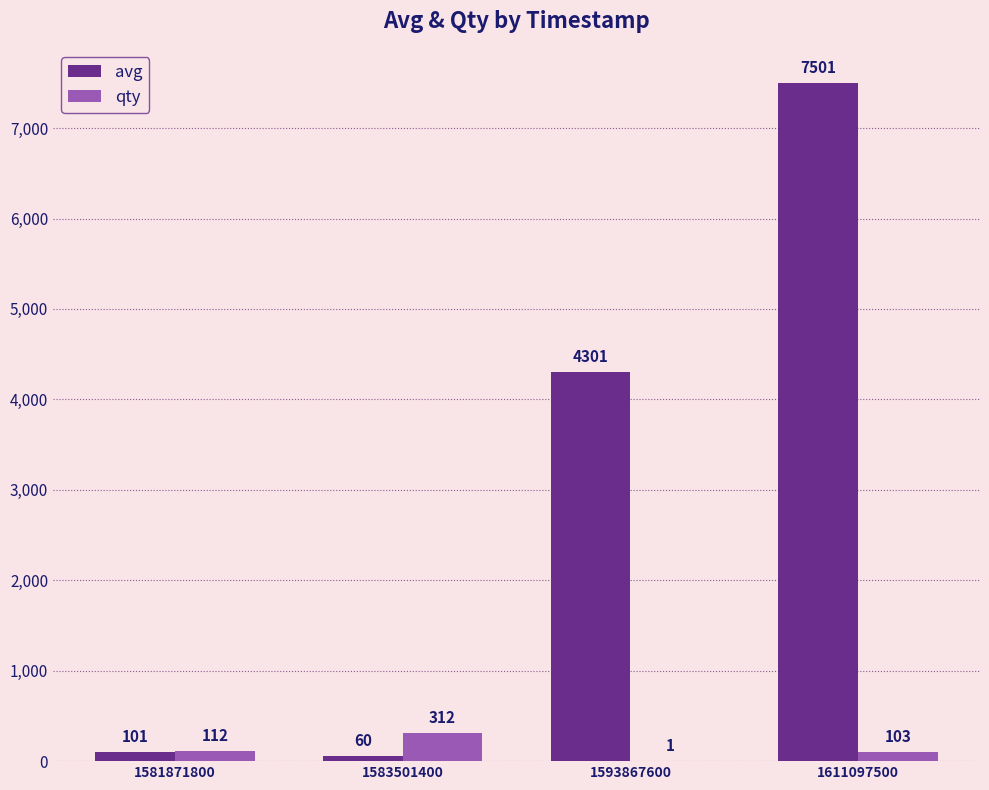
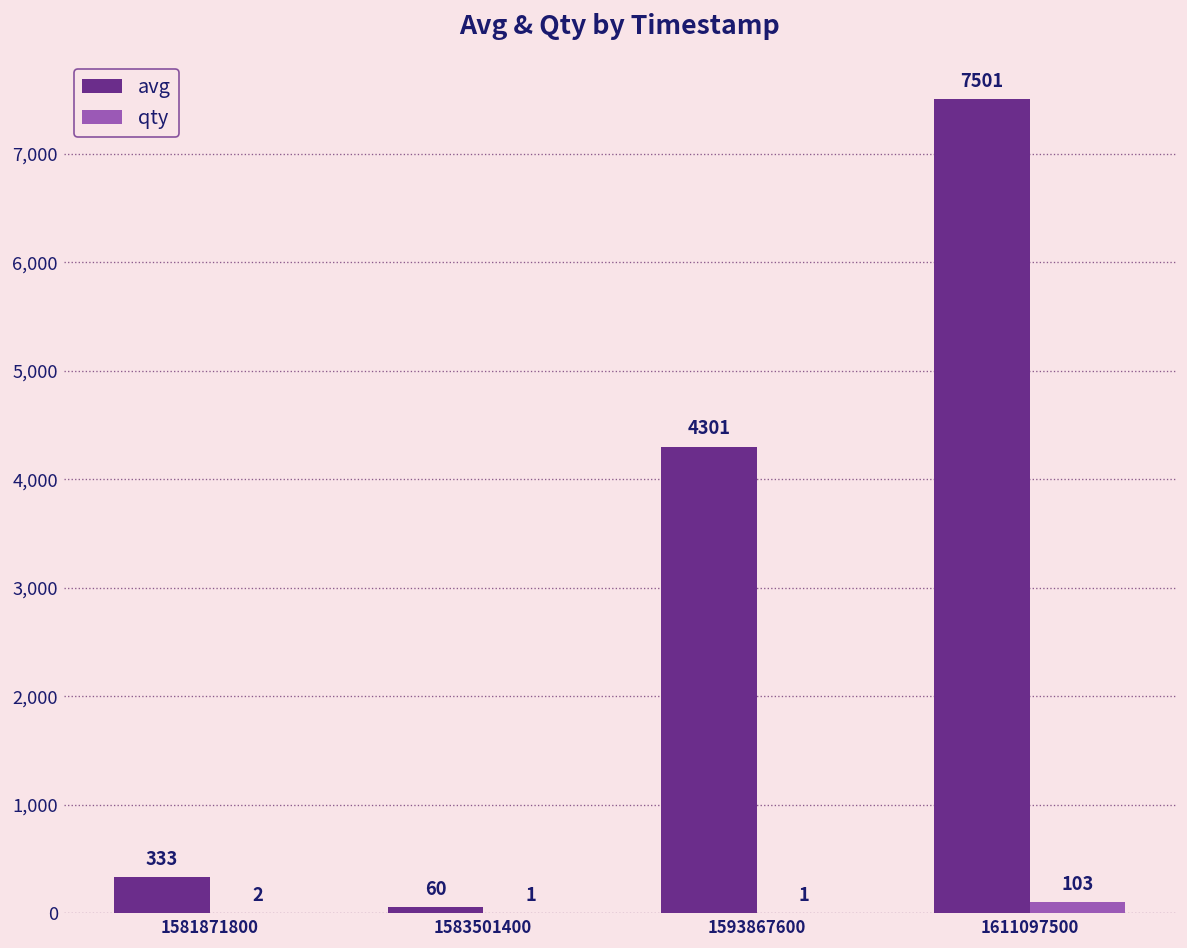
  {
    "avg": {
-     "1581871800": 101,
+     "1581871800": 333,
      "1583501400": 60,
      "1593867600": 4301,
      "1611097500": 7501
    },
    "qty": {
-     "1581871800": 112,
-     "1583501400": 312,
+     "1581871800": 2,
+     "1583501400": 1,
      "1593867600": 1,
      "1611097500": 103
    }
  }
